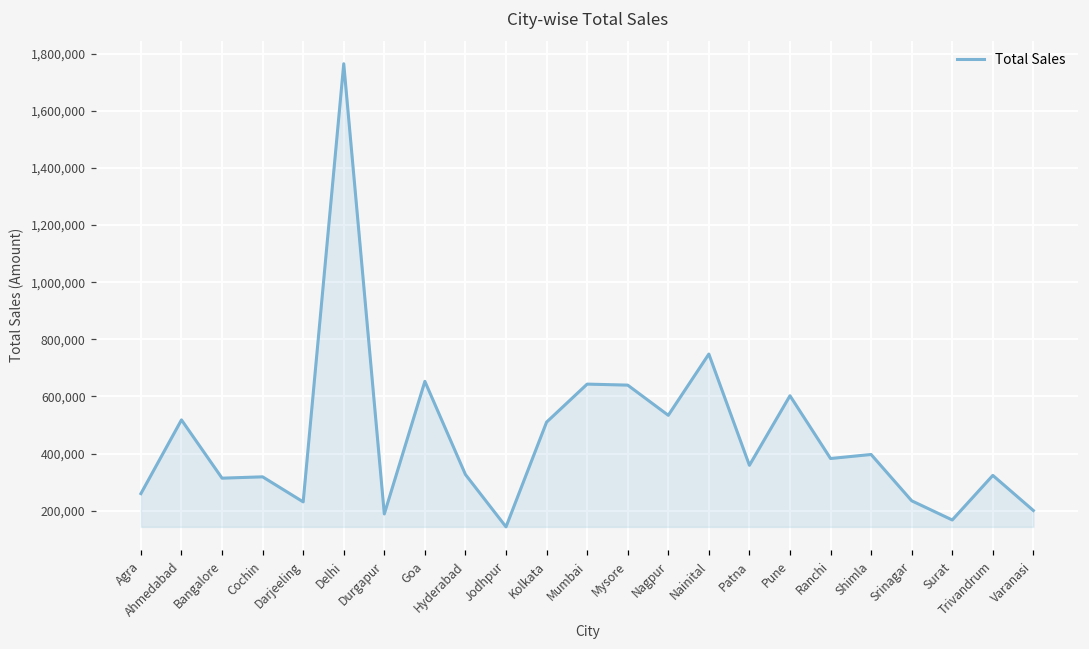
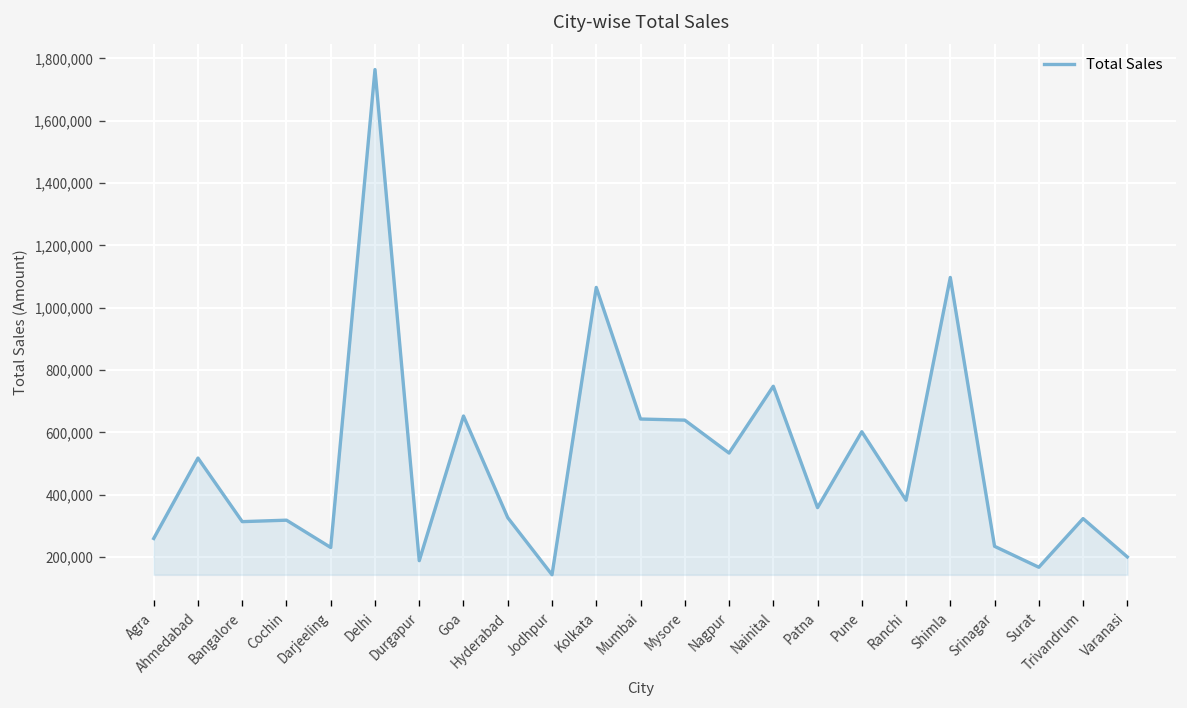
  {
    "Agra": "260,000",
    "Ahmedabad": "520,000",
    "Bangalore": "310,000",
    "Cochin": "320,000",
    "Darjeeling": "230,000",
    "Delhi": "1,760,000",
    "Durgapur": "190,000",
    "Goa": "650,000",
    "Hyderabad": "330,000",
    "Jodhpur": "140,000",
-   "Kolkata": "510,000",
+   "Kolkata": "1,070,000",
    "Mumbai": "640,000",
    "Mysore": "640,000",
    "Nagpur": "530,000",
    "Nainital": "750,000",
    "Patna": "360,000",
    "Pune": "600,000",
    "Ranchi": "380,000",
-   "Shimla": "400,000",
+   "Shimla": "1,100,000",
    "Srinagar": "230,000",
    "Surat": "170,000",
    "Trivandrum": "320,000",
    "Varanasi": "200,000"
  }
